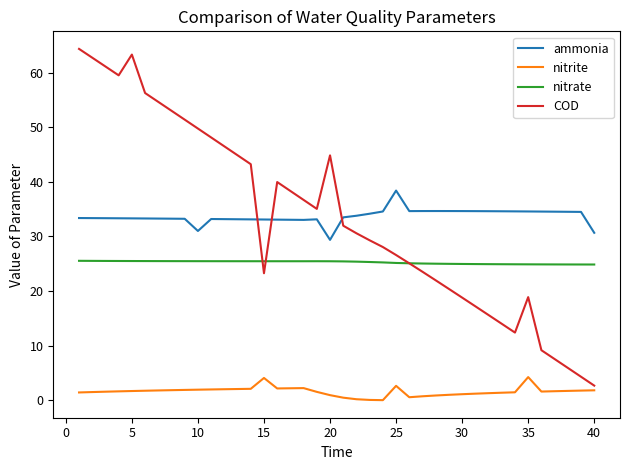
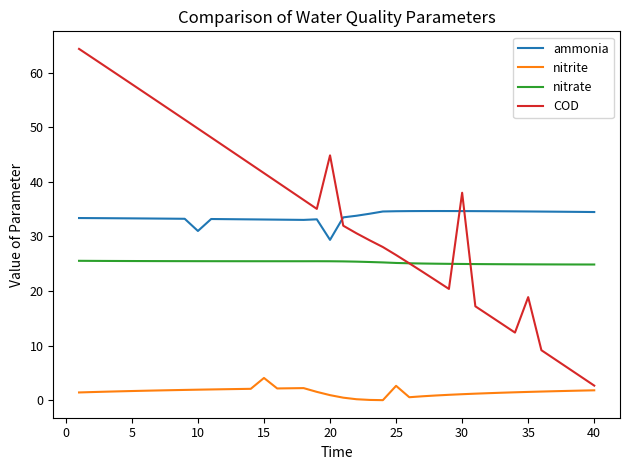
  {
    "ammonia": {
      "5": 33,
      "10": 31,
      "15": 33,
      "20": 29,
-     "25": 38,
+     "25": 35,
      "30": 35,
      "35": 35,
-     "40": 31
+     "40": 34
    },
    "nitrite": {
      "5": 2,
      "10": 2,
      "15": 4,
      "20": 1,
      "25": 3,
      "30": 1,
-     "35": 4,
+     "35": 2,
      "40": 2
    },
    "nitrate": {
      "5": 26,
      "10": 25,
      "15": 25,
      "20": 25,
      "25": 25,
      "30": 25,
      "35": 25,
      "40": 25
    },
    "COD": {
-     "5": 63,
+     "5": 58,
      "10": 50,
-     "15": 23,
+     "15": 42,
      "20": 45,
      "25": 27,
-     "30": 19,
+     "30": 38,
      "35": 19,
      "40": 3
    }
  }
